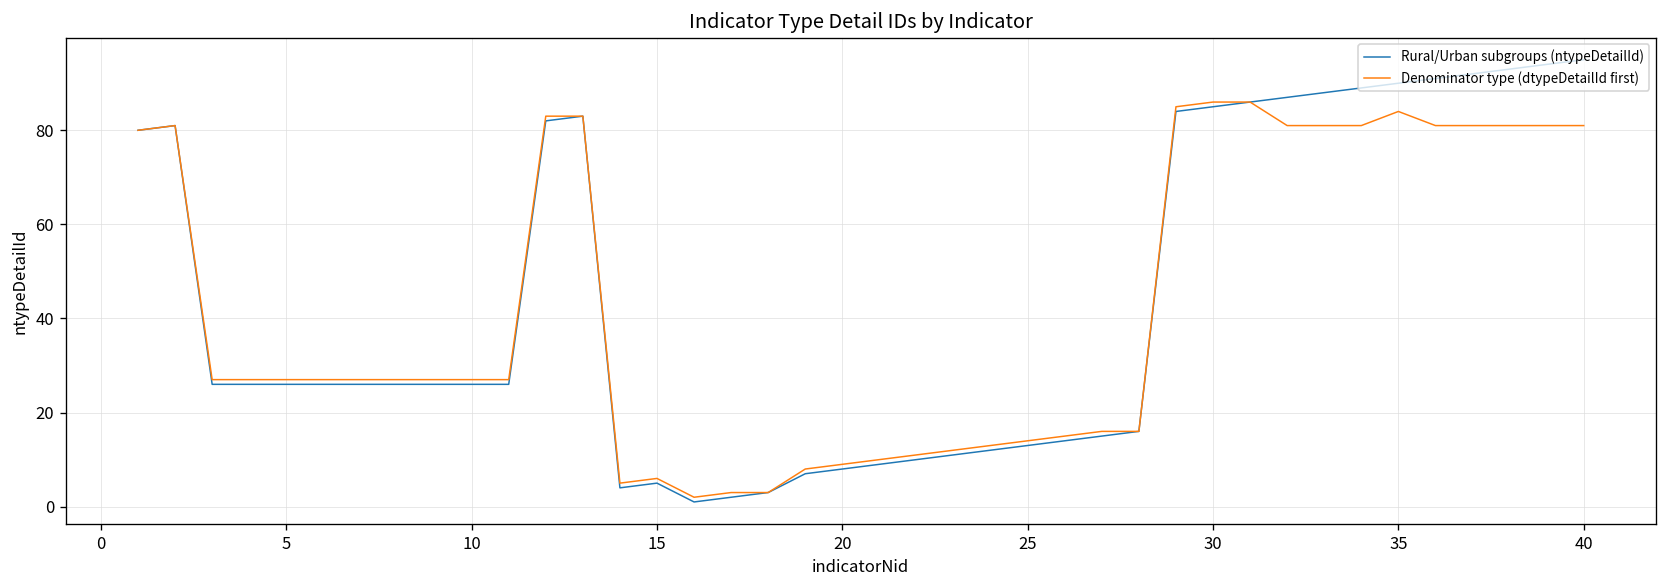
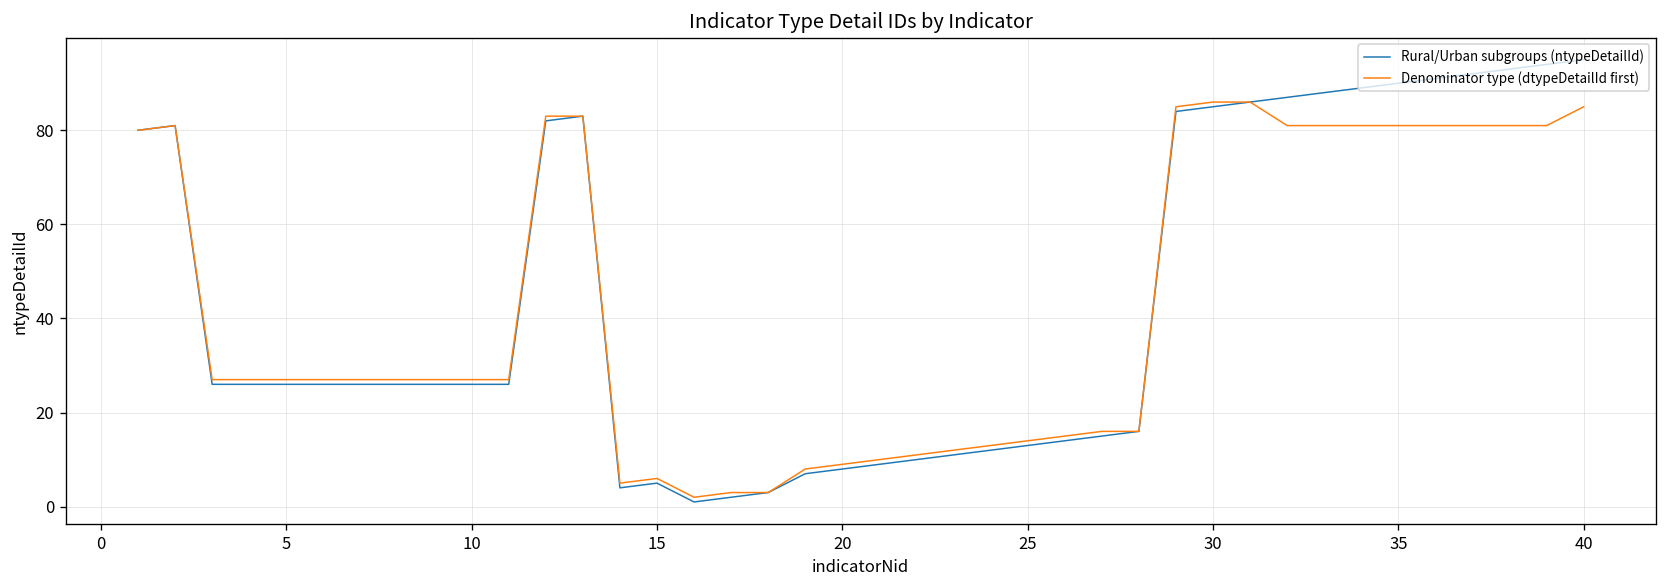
  {
    "Rural/Urban subgroups (ntypeDetailId)": {
      "5": 26,
      "10": 26,
      "15": 5,
      "20": 8,
      "25": 13,
      "30": 85
    },
    "Denominator type (dtypeDetailId first)": {
      "5": 27,
      "10": 27,
      "15": 6,
      "20": 9,
      "25": 14,
      "30": 86,
-     "35": 84,
-     "40": 81
+     "35": 81,
+     "40": 85
    }
  }
